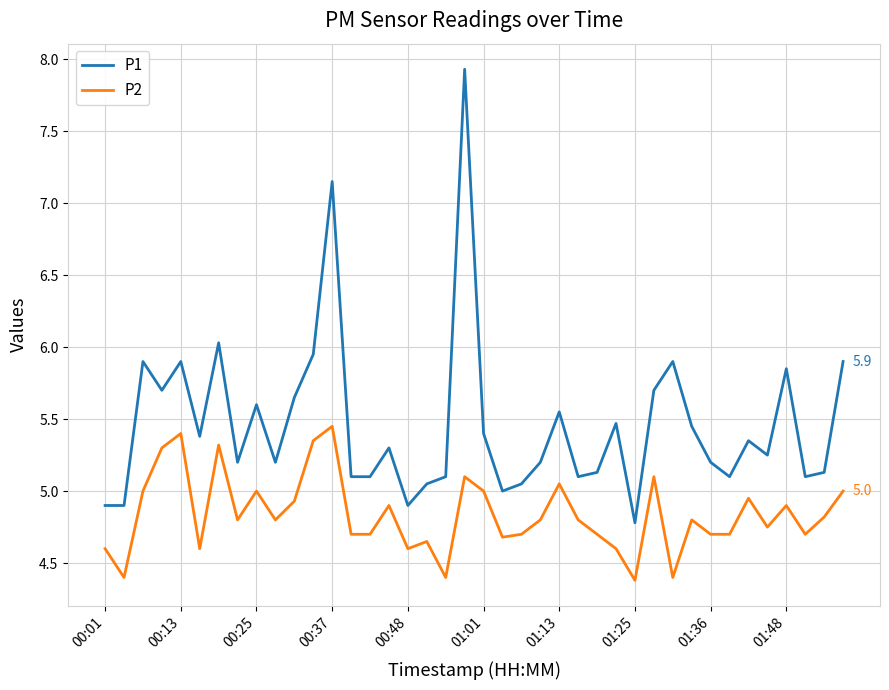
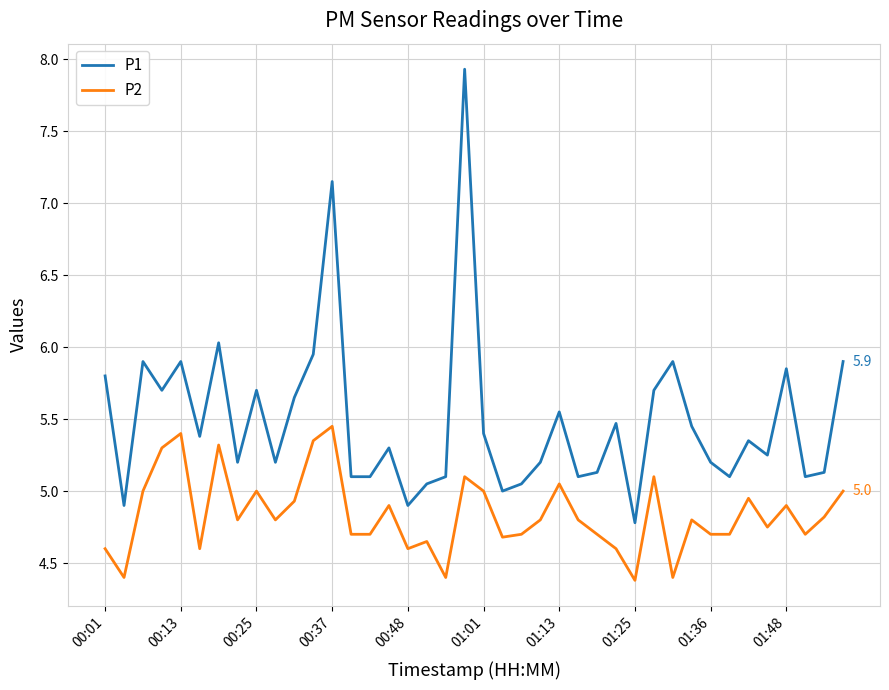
  {
    "P1": {
-     "00:01": 4.9,
+     "00:01": 5.8,
      "00:13": 5.9,
-     "00:25": 5.6,
+     "00:25": 5.7,
      "00:37": 7.15,
      "00:48": 4.9,
      "01:01": 5.4,
      "01:13": 5.55,
      "01:25": 4.78,
      "01:36": 5.2,
      "01:48": 5.85
    },
    "P2": {
      "00:01": 4.6,
      "00:13": 5.4,
      "00:25": 5.0,
      "00:37": 5.45,
      "00:48": 4.6,
      "01:01": 5.0,
      "01:13": 5.05,
      "01:25": 4.38,
      "01:36": 4.7,
      "01:48": 4.9
    }
  }
